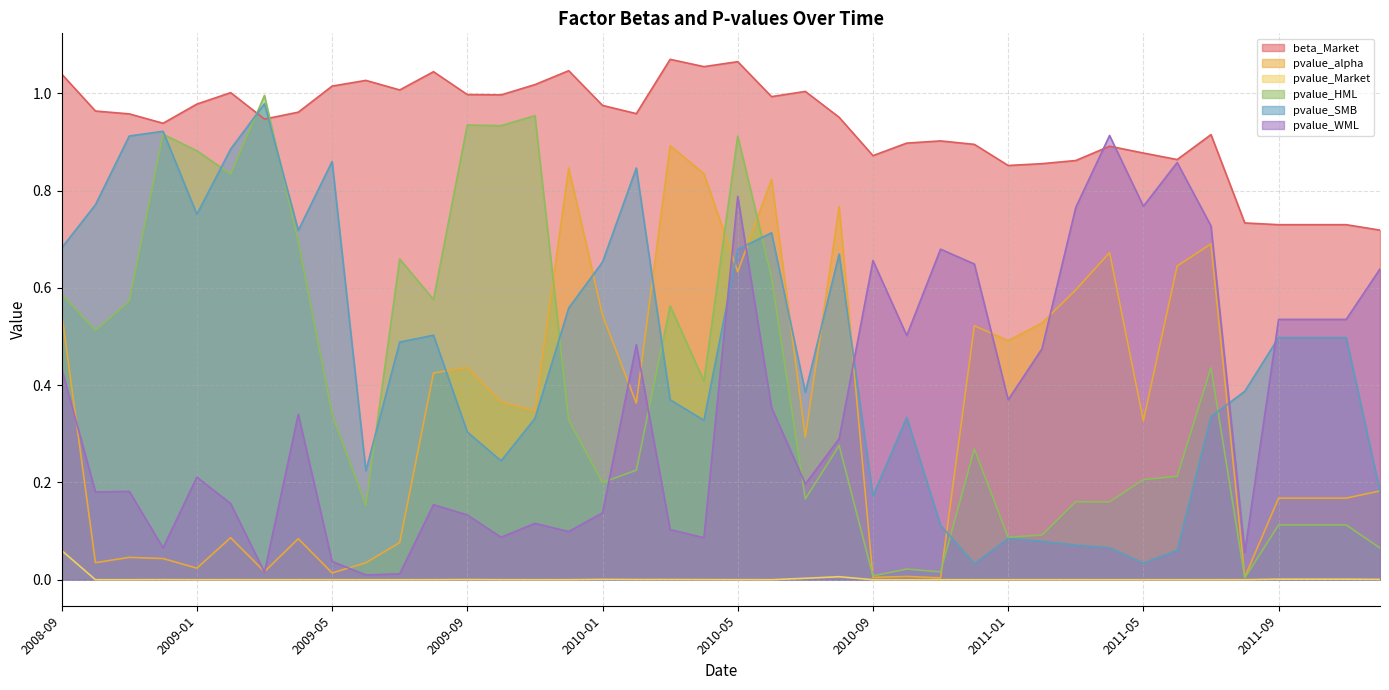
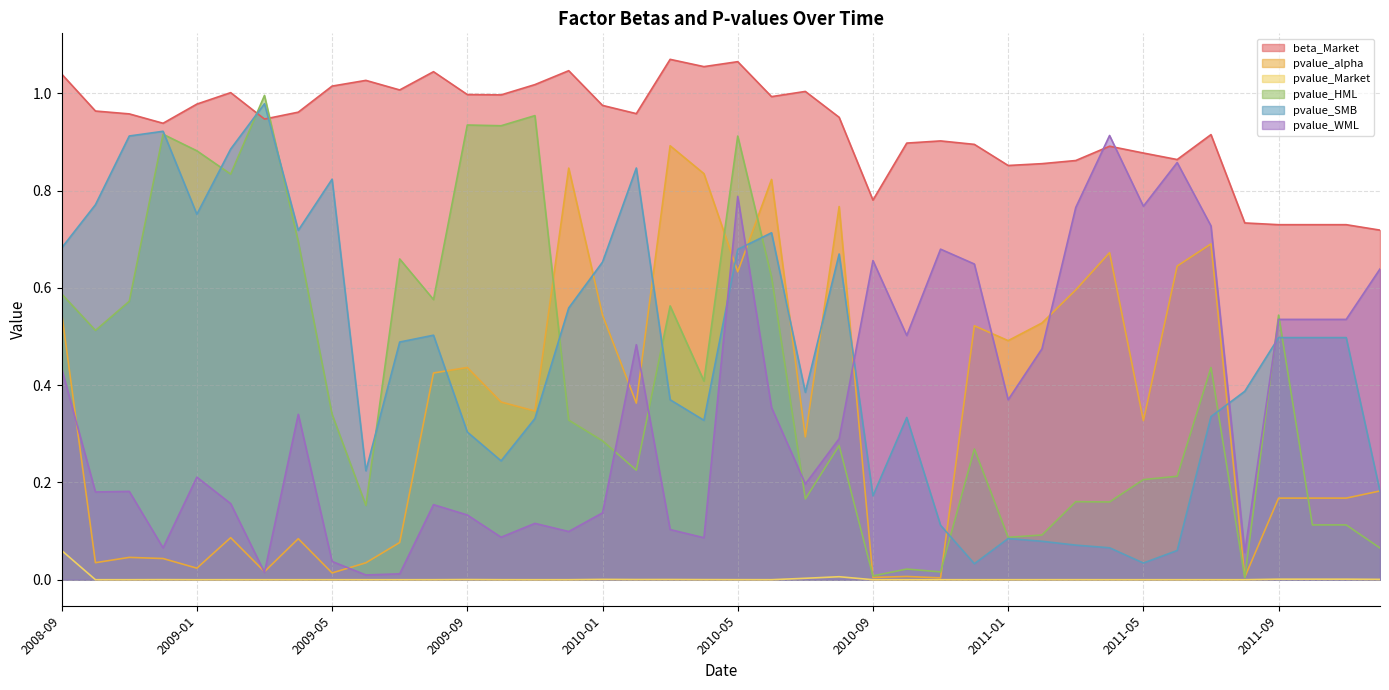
  {
    "beta_Market": {
      "2008-09": 1.04,
      "2009-01": 0.98,
      "2009-05": 1.01,
      "2009-09": 1.00,
      "2010-01": 0.98,
      "2010-05": 1.06,
-     "2010-09": 0.87,
+     "2010-09": 0.78,
      "2011-01": 0.85,
      "2011-05": 0.88,
      "2011-09": 0.73
    },
    "pvalue_HML": {
      "2008-09": 0.59,
      "2009-01": 0.88,
      "2009-05": 0.34,
      "2009-09": 0.93,
-     "2010-01": 0.20,
+     "2010-01": 0.29,
      "2010-05": 0.91,
      "2011-05": 0.21,
-     "2011-09": 0.11
+     "2011-09": 0.54
    },
    "pvalue_SMB": {
      "2008-09": 0.68,
      "2009-01": 0.75,
-     "2009-05": 0.86,
+     "2009-05": 0.82,
      "2009-09": 0.30,
      "2010-01": 0.65,
      "2010-05": 0.68,
      "2010-09": 0.17,
      "2011-05": 0.03,
      "2011-09": 0.50
    },
    "pvalue_WML": {
      "2008-09": 0.43,
      "2009-01": 0.21,
      "2009-05": 0.04,
      "2009-09": 0.13,
      "2010-01": 0.14,
      "2010-05": 0.79,
      "2010-09": 0.66,
      "2011-01": 0.37,
      "2011-05": 0.77,
      "2011-09": 0.54
    }
  }
